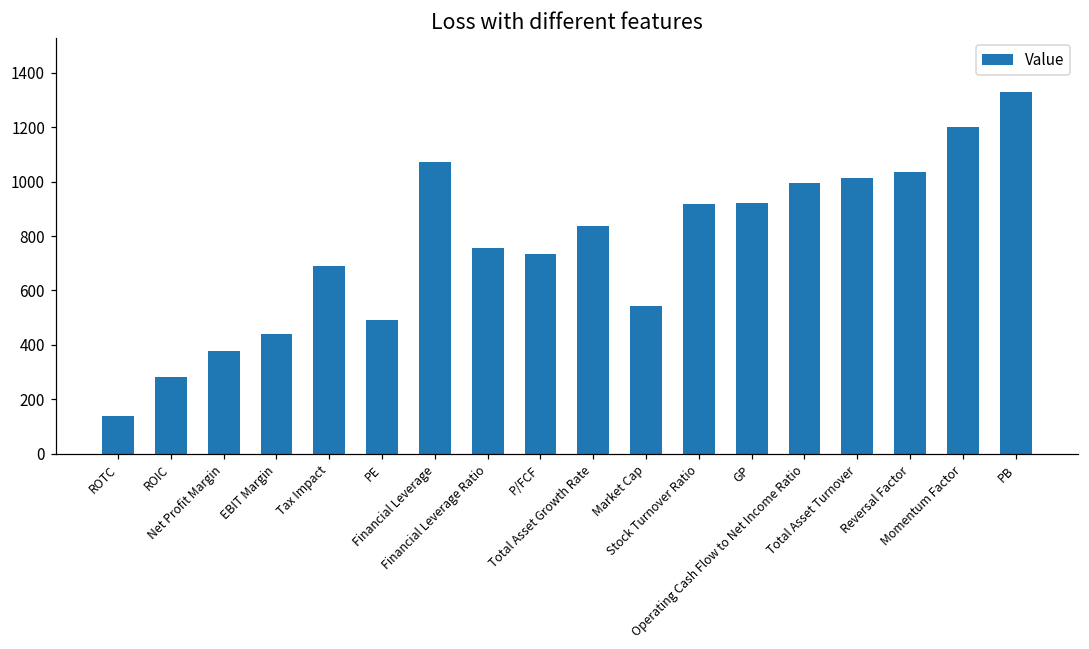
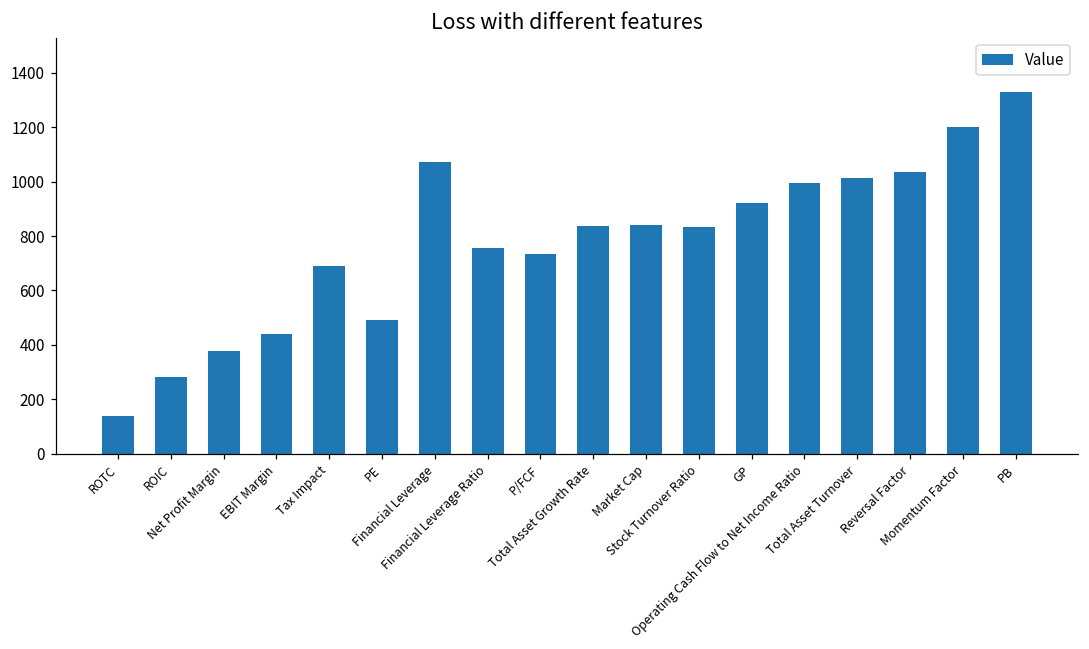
  {
    "ROTC": 140,
    "ROIC": 280,
    "Net Profit Margin": 380,
    "EBIT Margin": 440,
    "Tax Impact": 690,
    "PE": 490,
    "Financial Leverage": 1070,
    "Financial Leverage Ratio": 760,
    "P/FCF": 730,
    "Total Asset Growth Rate": 840,
-   "Market Cap": 540,
-   "Stock Turnover Ratio": 920,
+   "Market Cap": 840,
+   "Stock Turnover Ratio": 830,
    "GP": 920,
    "Operating Cash Flow to Net Income Ratio": 990,
    "Total Asset Turnover": 1020,
    "Reversal Factor": 1030,
    "Momentum Factor": 1200,
    "PB": 1330
  }
